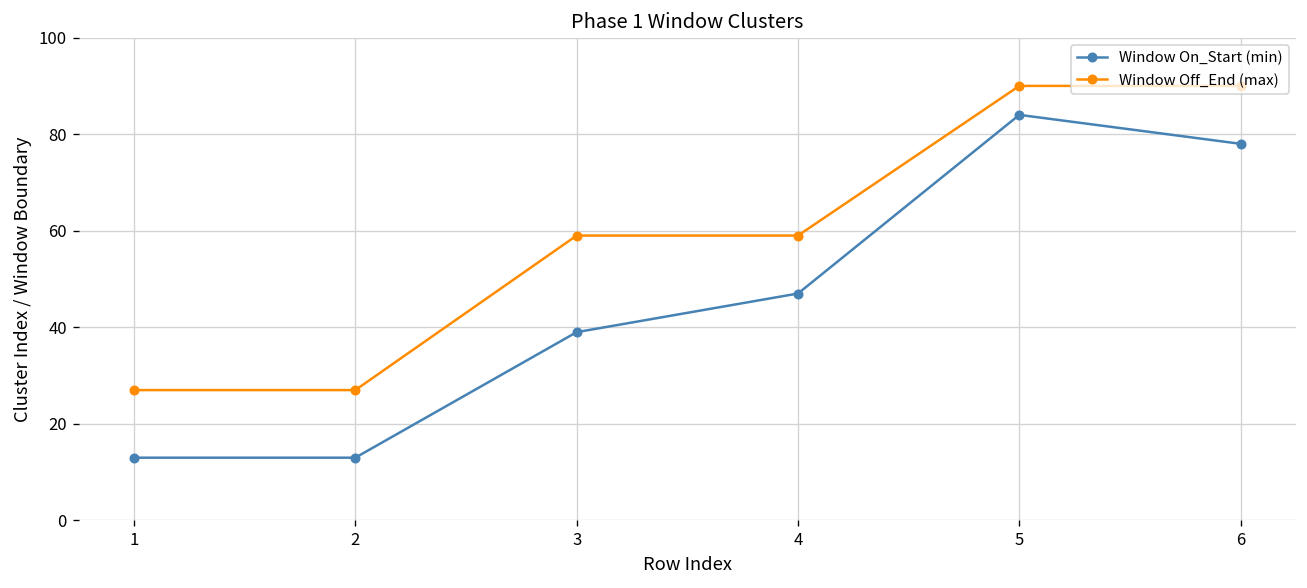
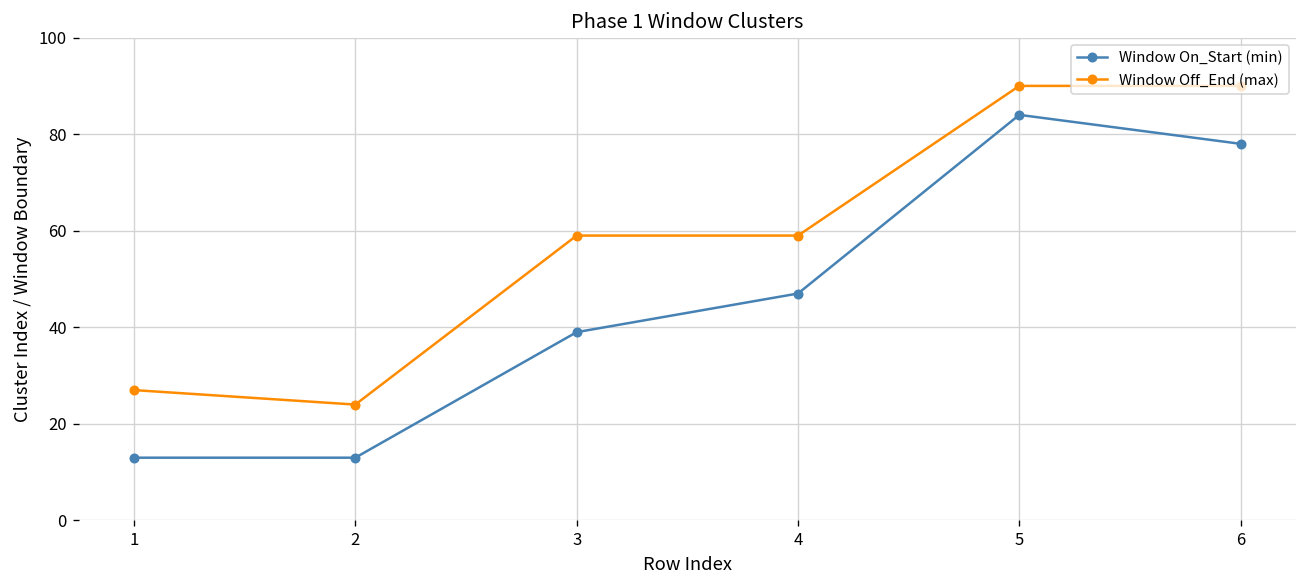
  {
    "Window On_Start (min)": {
      "1": 13,
      "2": 13,
      "3": 39,
      "4": 47,
      "5": 84,
      "6": 78
    },
    "Window Off_End (max)": {
      "1": 27,
-     "2": 27,
+     "2": 24,
      "3": 59,
      "4": 59,
      "5": 90
    }
  }
